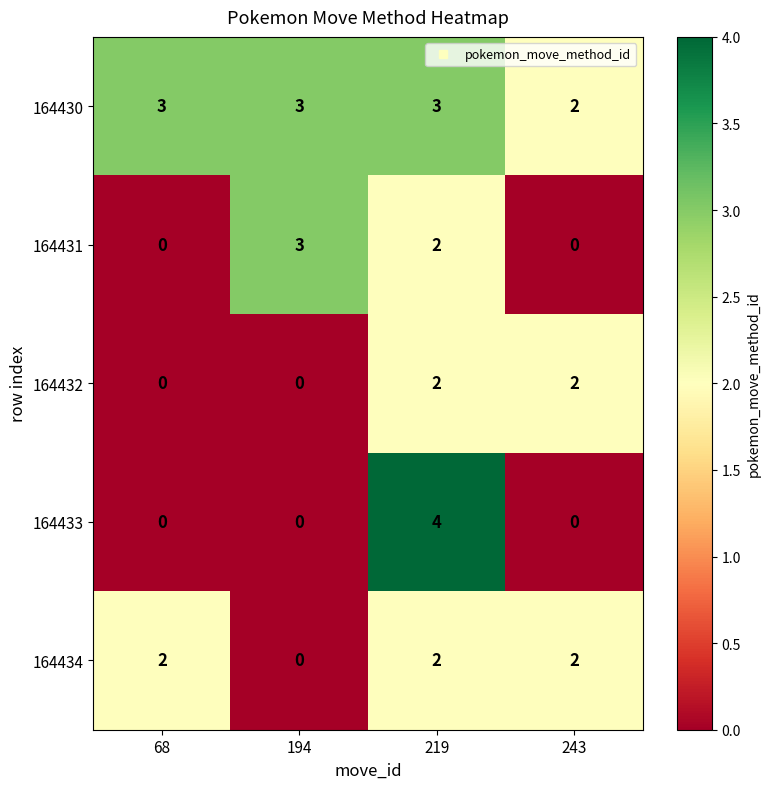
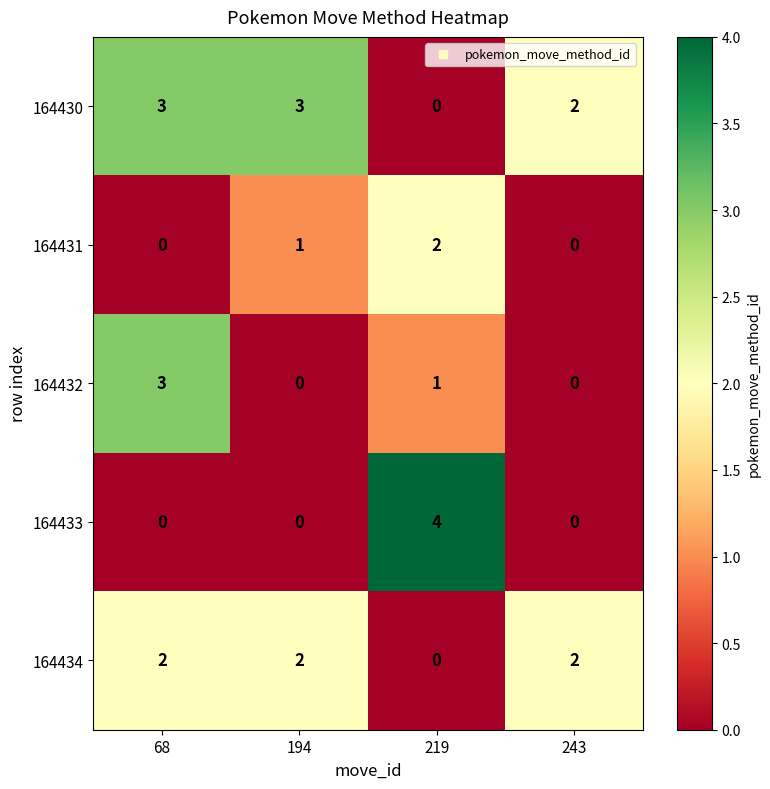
  {
    "164430": {
      "68": 3,
      "194": 3,
-     "219": 3,
+     "219": 0,
      "243": 2
    },
    "164431": {
      "68": 0,
-     "194": 3,
+     "194": 1,
      "219": 2,
      "243": 0
    },
    "164432": {
-     "68": 0,
+     "68": 3,
      "194": 0,
-     "219": 2,
-     "243": 2
+     "219": 1,
+     "243": 0
    },
    "164433": {
      "68": 0,
      "194": 0,
      "219": 4,
      "243": 0
    },
    "164434": {
      "68": 2,
-     "194": 0,
-     "219": 2,
+     "194": 2,
+     "219": 0,
      "243": 2
    }
  }
